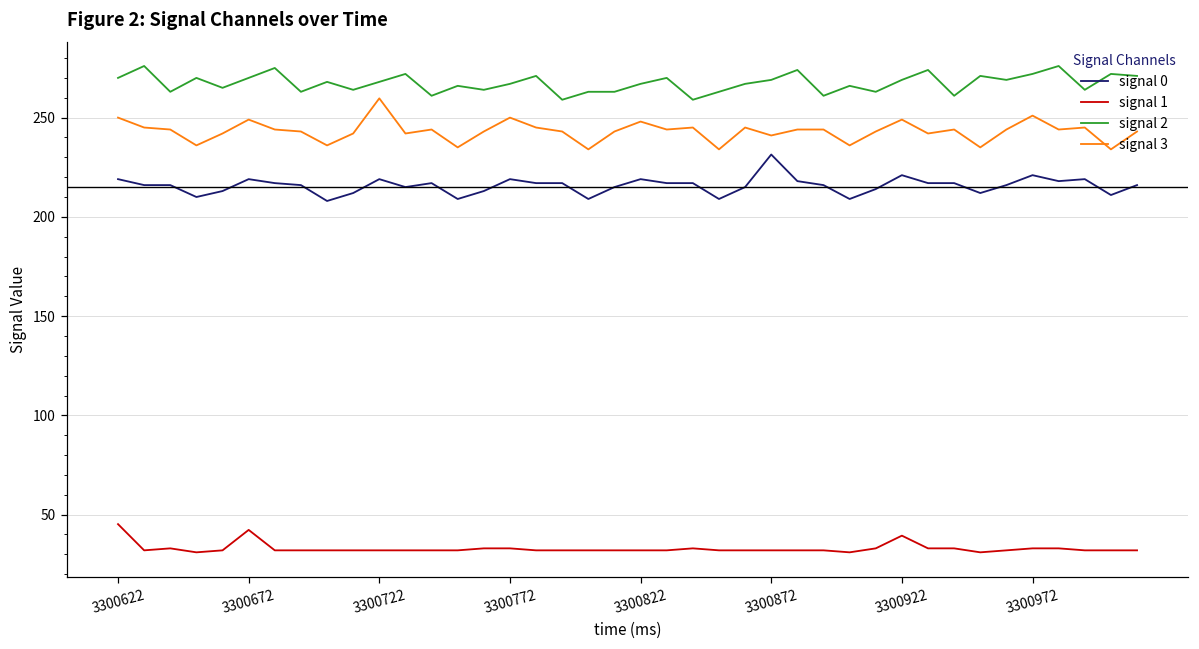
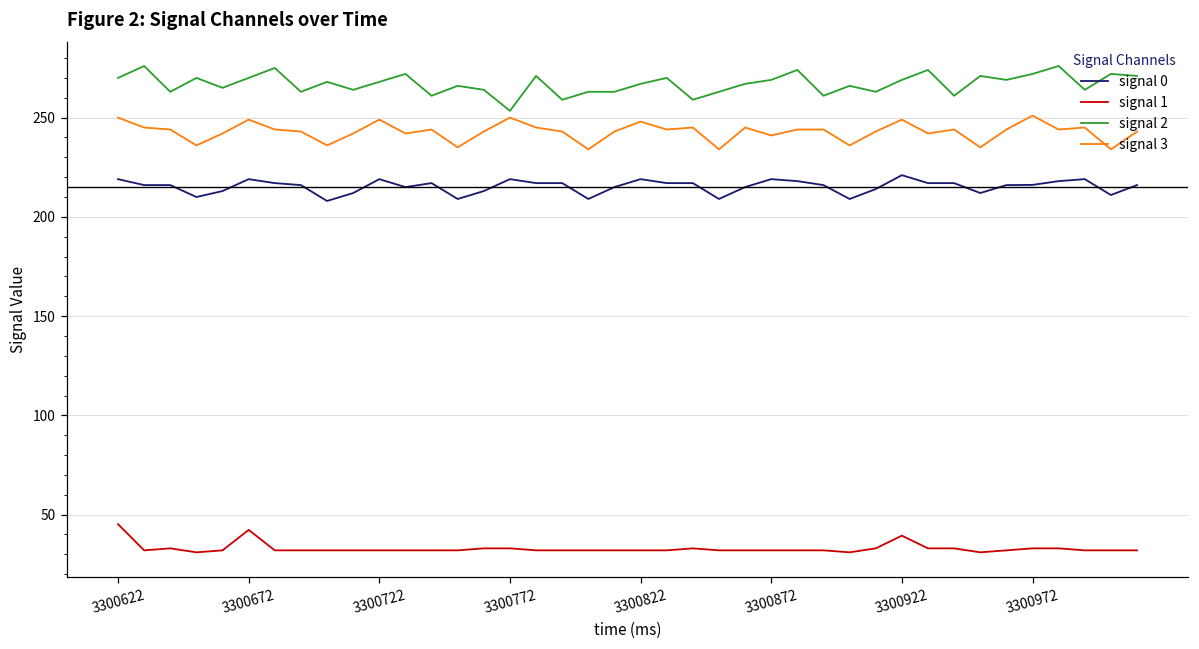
  {
    "signal 0": {
      "3300622": 219,
      "3300672": 219,
      "3300722": 219,
      "3300772": 219,
      "3300822": 219,
-     "3300872": 231,
+     "3300872": 219,
      "3300922": 221,
-     "3300972": 221
+     "3300972": 216
    },
    "signal 1": {
      "3300622": 45,
      "3300672": 42,
      "3300722": 32,
      "3300772": 33,
      "3300822": 32,
      "3300872": 32,
      "3300922": 39,
      "3300972": 33
    },
    "signal 2": {
      "3300622": 270,
      "3300672": 270,
      "3300722": 268,
-     "3300772": 267,
+     "3300772": 253,
      "3300822": 267,
      "3300872": 269,
      "3300922": 269,
      "3300972": 272
    },
    "signal 3": {
      "3300622": 250,
      "3300672": 249,
-     "3300722": 260,
+     "3300722": 249,
      "3300772": 250,
      "3300822": 248,
      "3300872": 241,
      "3300922": 249,
      "3300972": 251
    }
  }
